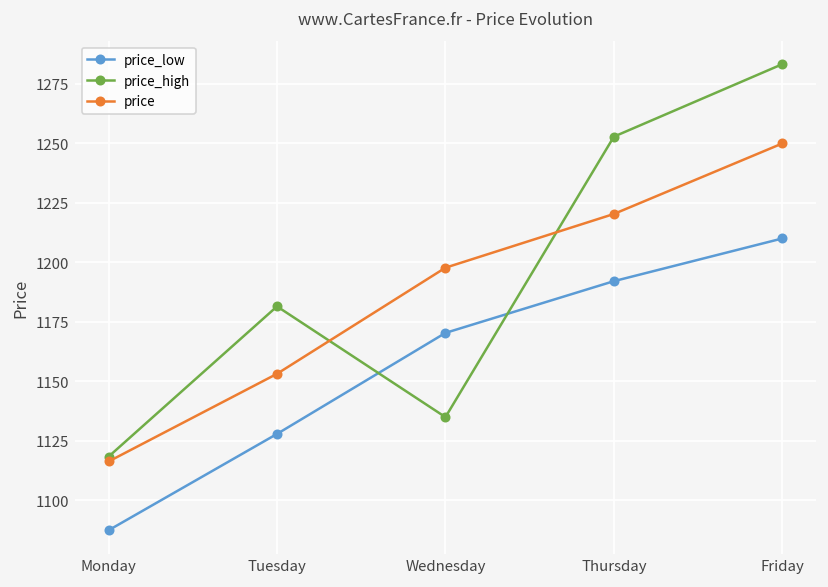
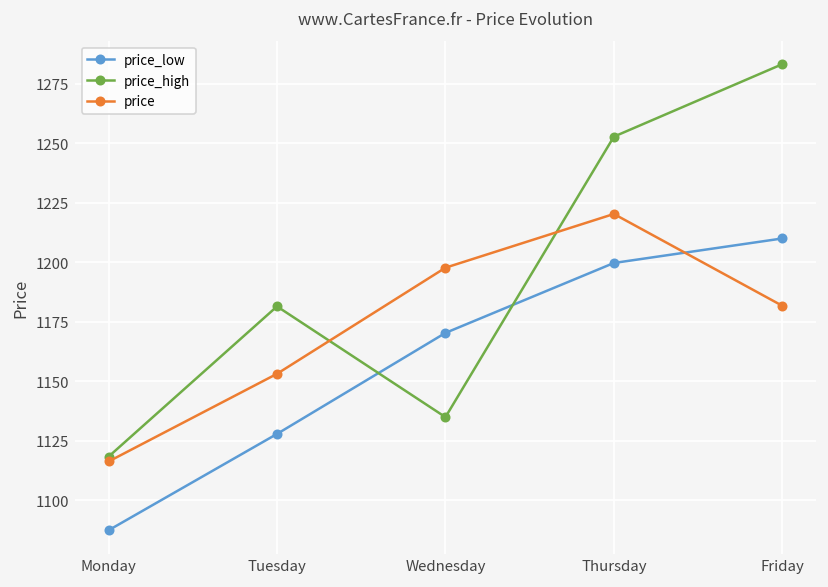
  {
    "price_low": {
      "Monday": 1087,
      "Tuesday": 1128,
      "Wednesday": 1170,
-     "Thursday": 1192,
+     "Thursday": 1200,
      "Friday": 1210
    },
    "price_high": {
      "Monday": 1118,
      "Tuesday": 1181,
      "Wednesday": 1135,
      "Thursday": 1253,
      "Friday": 1283
    },
    "price": {
      "Monday": 1116,
      "Tuesday": 1153,
      "Wednesday": 1198,
      "Thursday": 1220,
-     "Friday": 1250
+     "Friday": 1182
    }
  }
